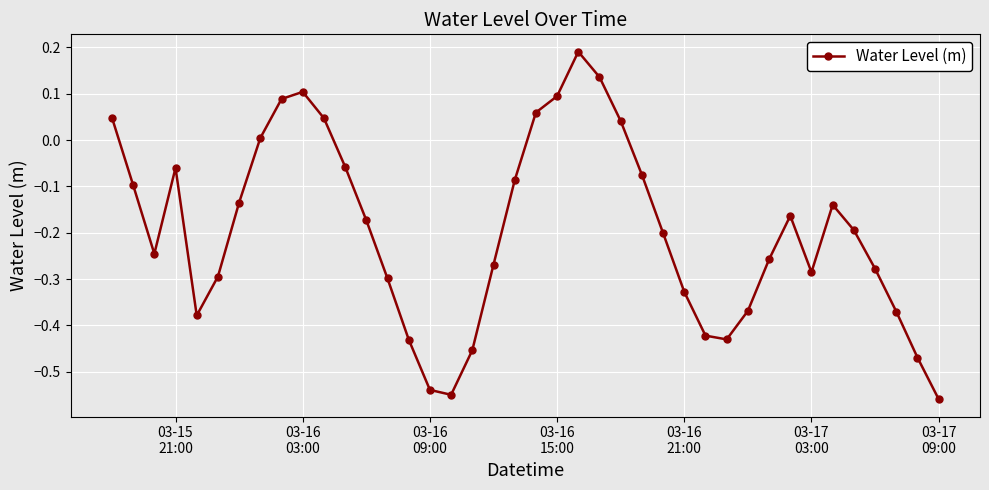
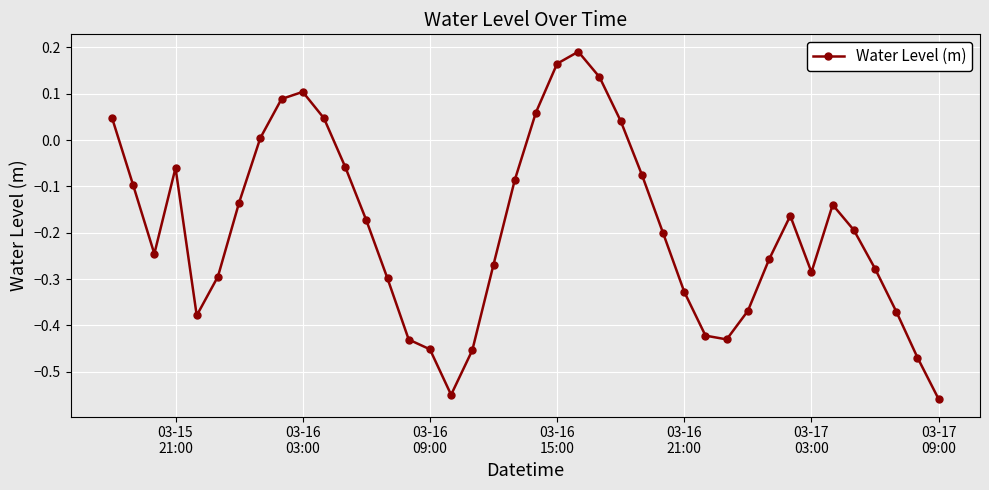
  {
    "03-15 21:00": -0.06,
    "03-16 03:00": 0.10,
-   "03-16 09:00": -0.54,
-   "03-16 15:00": 0.09,
+   "03-16 09:00": -0.45,
+   "03-16 15:00": 0.16,
    "03-16 21:00": -0.33,
    "03-17 03:00": -0.29,
    "03-17 09:00": -0.56
  }
